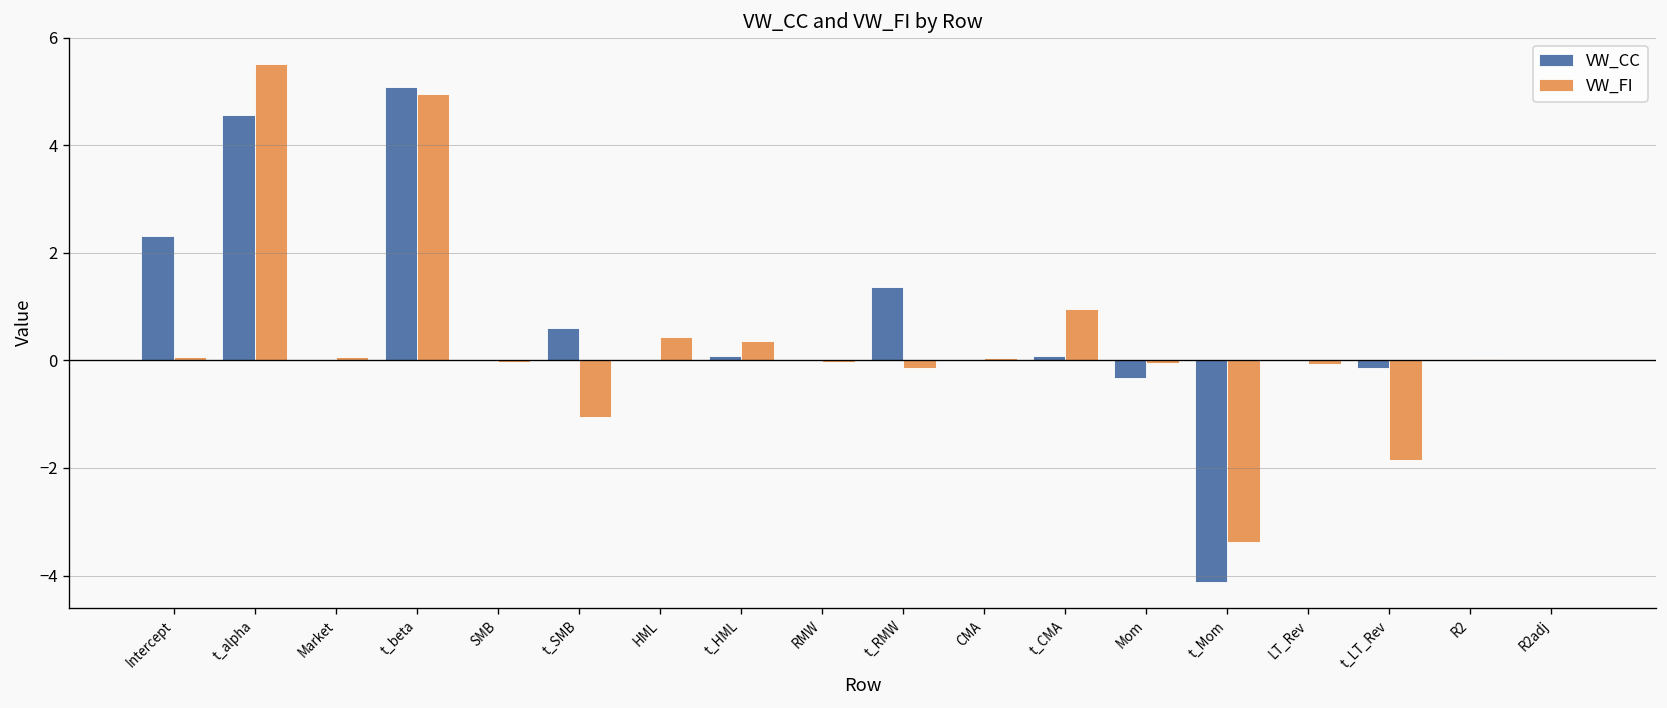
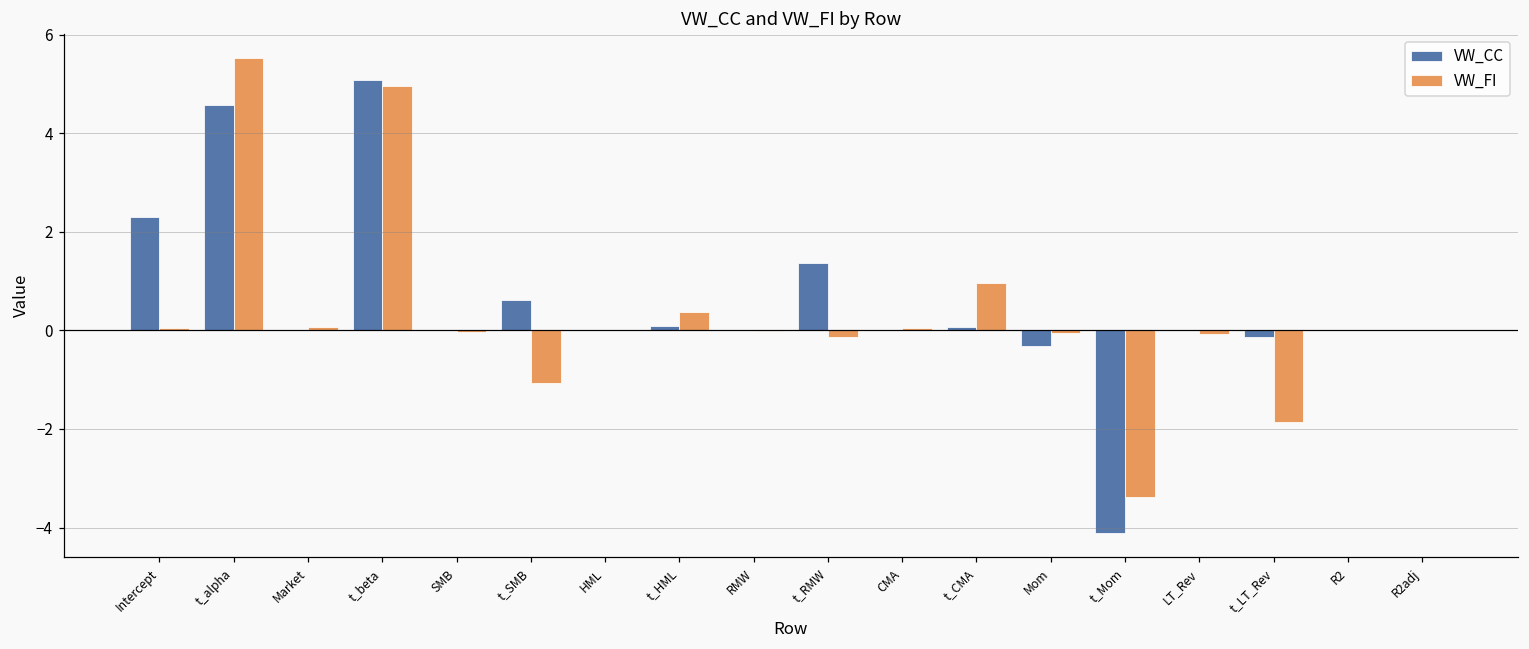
  {
    "VW_CC": {
      "Intercept": 2.3,
      "t_alpha": 4.6,
      "t_beta": 5.1,
      "t_SMB": 0.6,
      "t_HML": 0.1,
      "t_RMW": 1.4,
      "t_CMA": 0.1,
      "Mom": -0.3,
      "t_Mom": -4.1,
      "t_LT_Rev": -0.1
    },
    "VW_FI": {
      "Intercept": 0.1,
      "t_alpha": 5.5,
      "Market": 0.1,
      "t_beta": 5.0,
      "t_SMB": -1.1,
-     "HML": 0.4,
+     "HML": 0.0,
      "t_HML": 0.4,
      "t_RMW": -0.1,
      "t_CMA": 1.0,
      "Mom": -0.1,
      "t_Mom": -3.4,
      "LT_Rev": -0.1,
      "t_LT_Rev": -1.8
    }
  }
